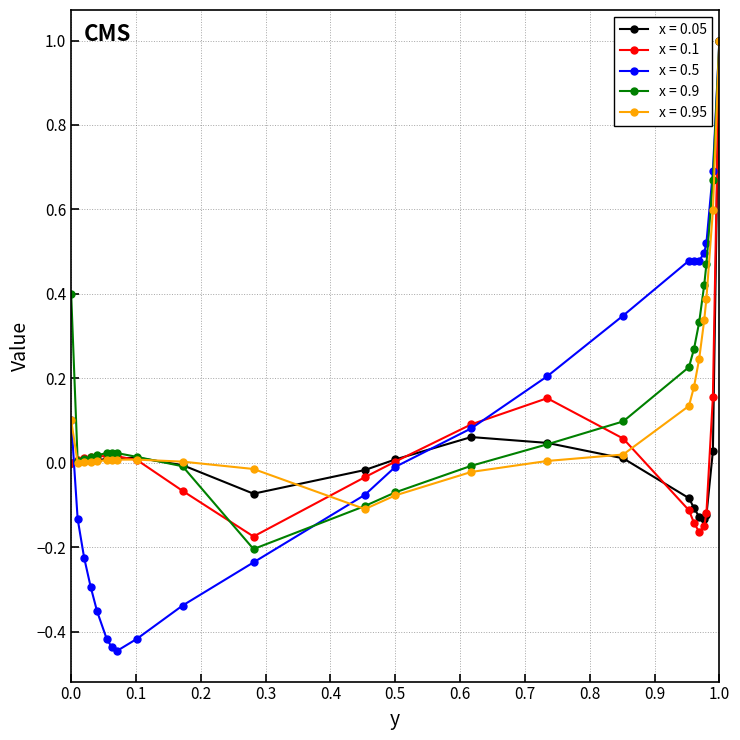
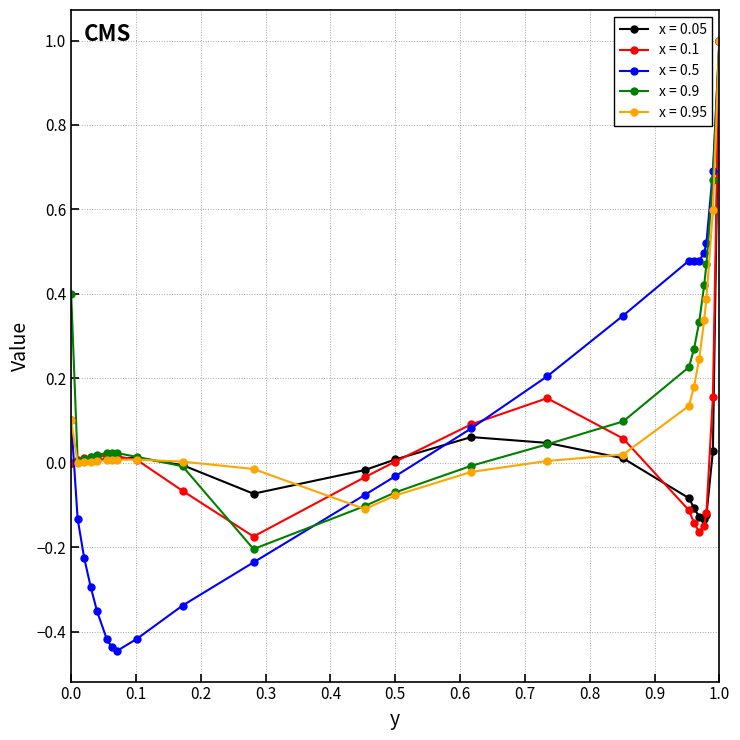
  {
    "x = 0.5": {
-     "0.5": -0.01
+     "0.5": -0.03
    },
    "x = 0.9": {
      "0.0": 0.40,
      "0.5": -0.07
    },
    "x = 0.95": {
      "0.5": -0.08
    }
  }
